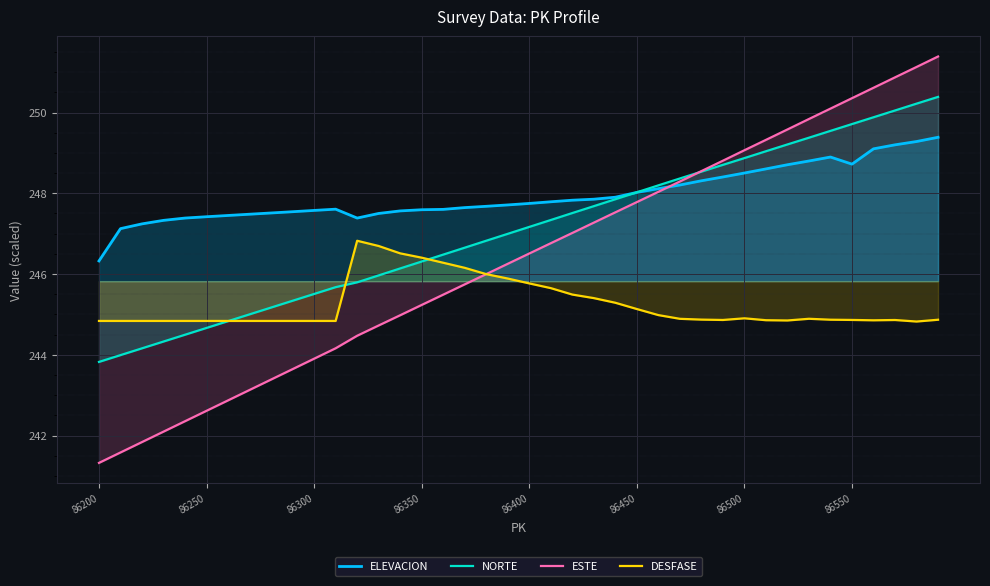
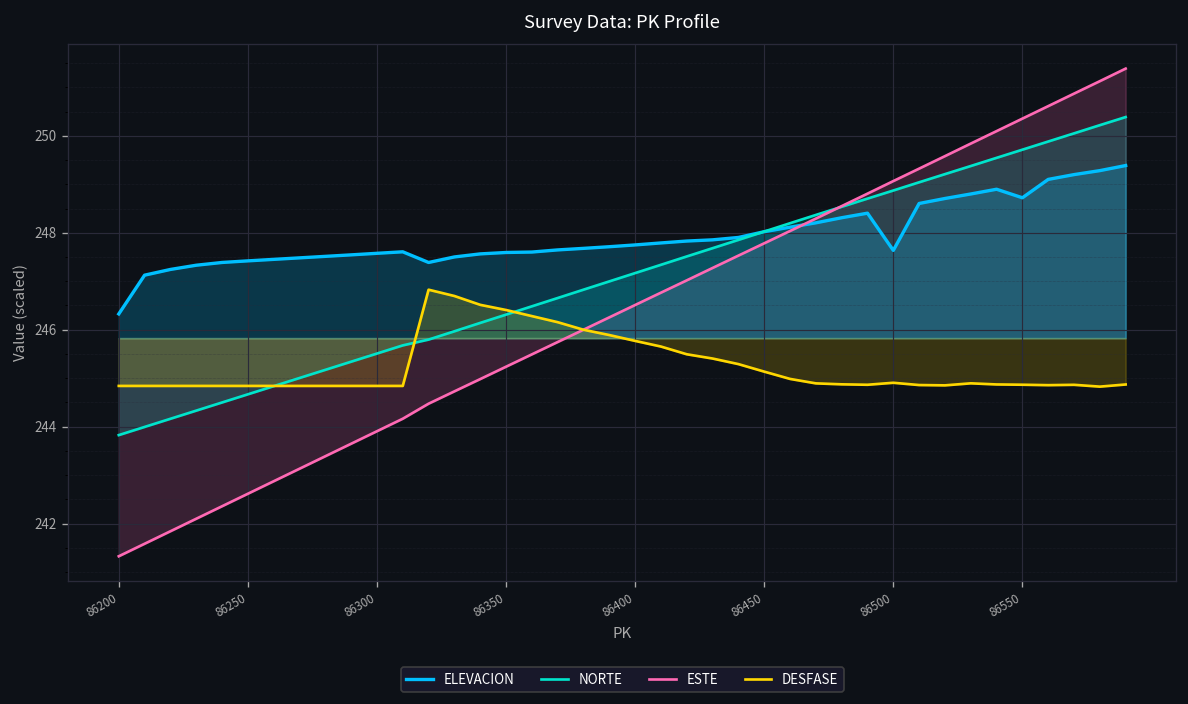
  {
    "ELEVACION": {
      "86200": 246.3,
      "86250": 247.4,
      "86300": 247.6,
      "86350": 247.6,
      "86400": 247.7,
-     "86500": 248.5,
+     "86500": 247.6,
      "86550": 248.7
    }
  }
